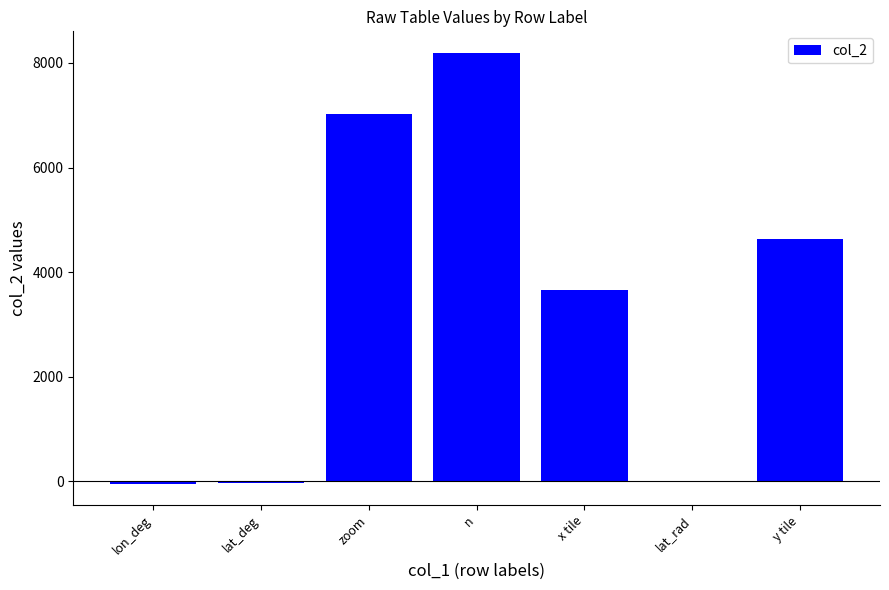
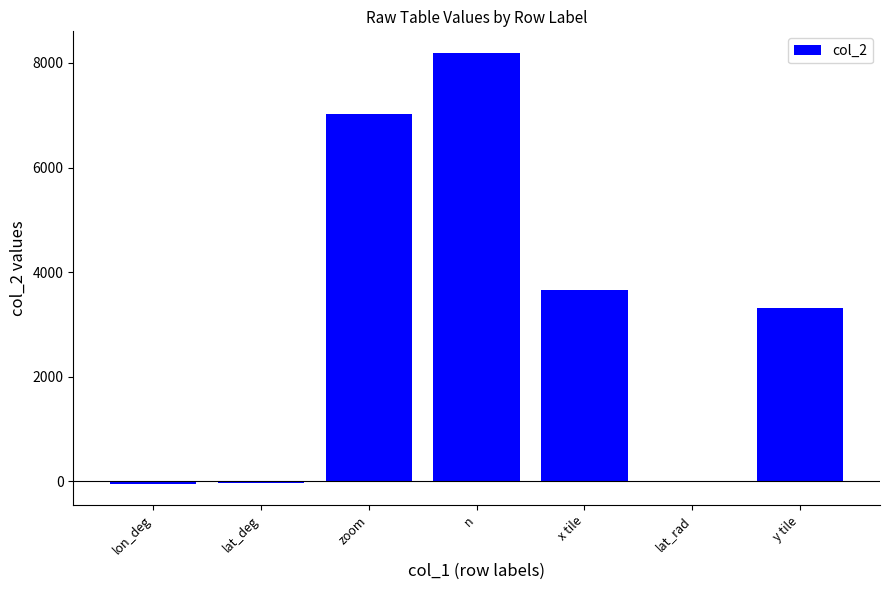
  {
    "zoom": 7000,
    "n": 8200,
    "x tile": 3700,
-   "y tile": 4600
+   "y tile": 3300
  }
